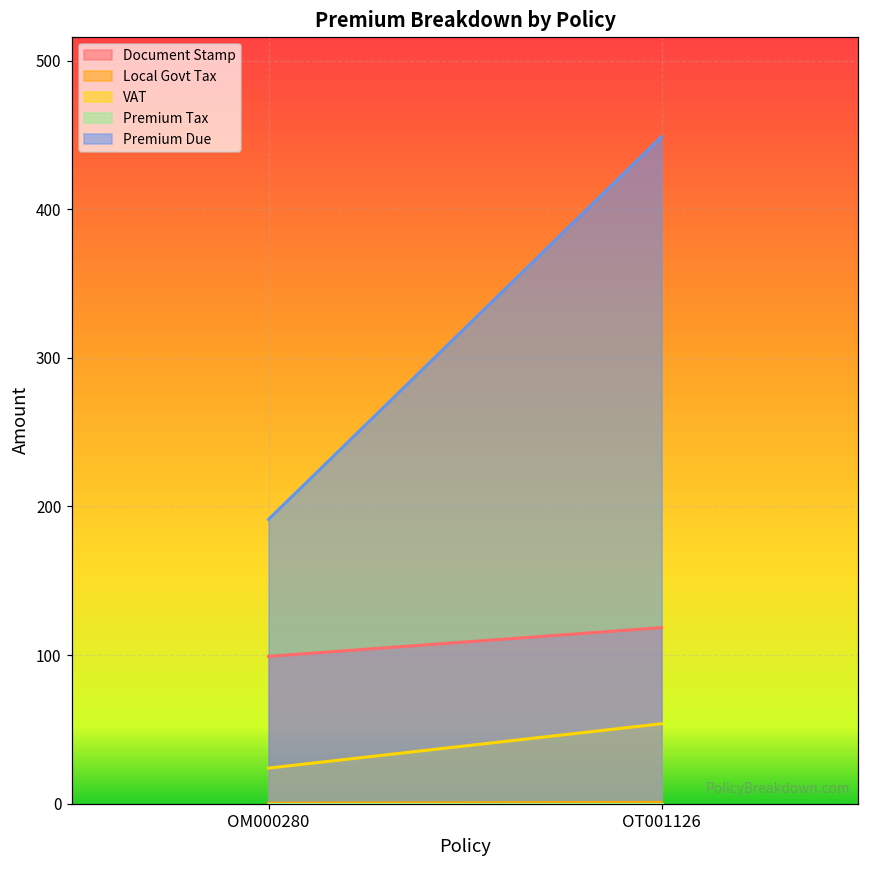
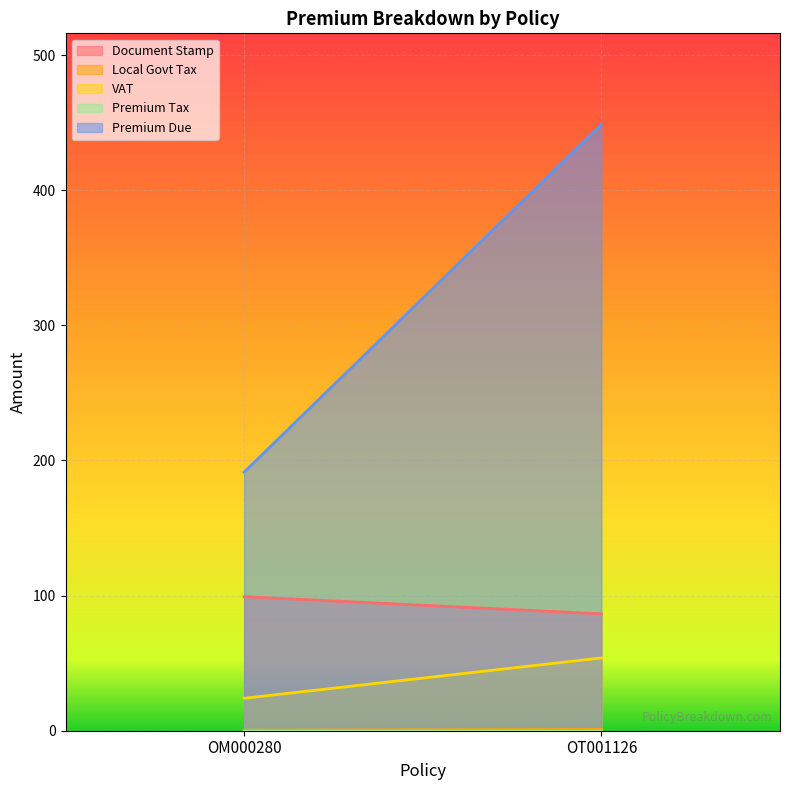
  {
    "Document Stamp": {
      "OM000280": 99,
-     "OT001126": 119
+     "OT001126": 87
    },
    "Premium Due": {
      "OM000280": 191,
      "OT001126": 449
    }
  }
